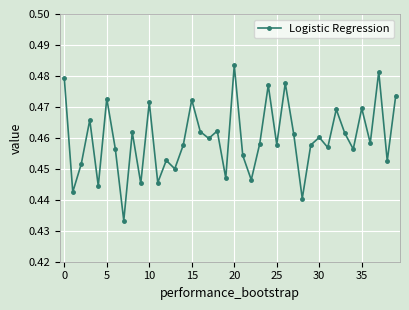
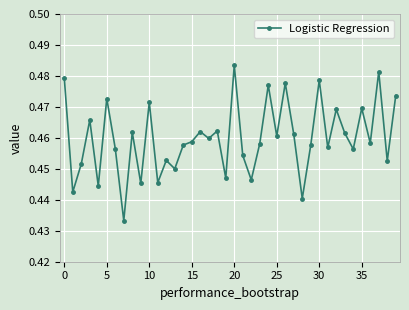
  {
    "0": 0.479,
    "5": 0.473,
    "10": 0.471,
-   "15": 0.472,
+   "15": 0.459,
    "20": 0.483,
-   "25": 0.458,
-   "30": 0.460,
+   "25": 0.461,
+   "30": 0.479,
    "35": 0.470
  }
